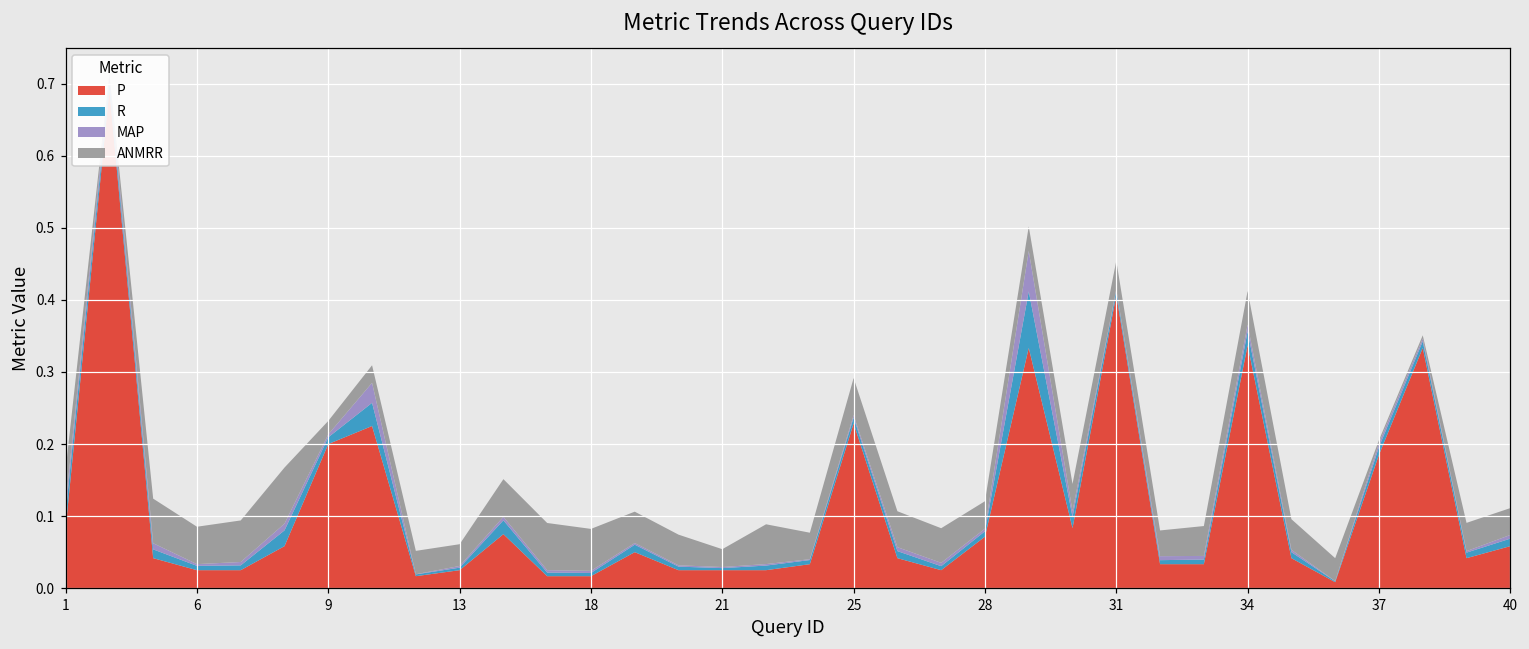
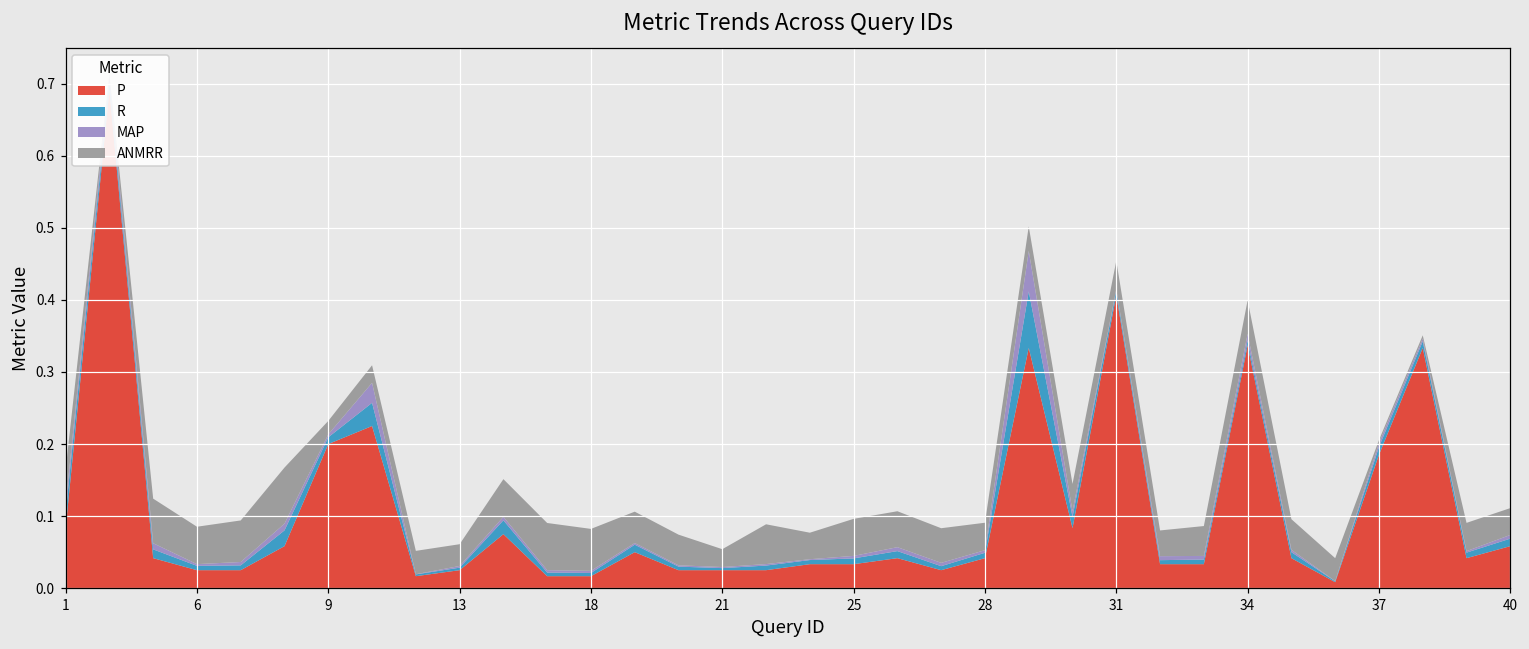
  {
    "P": {
      "1": 0.08,
      "6": 0.03,
      "9": 0.20,
      "18": 0.02,
-     "25": 0.23,
-     "28": 0.07,
+     "25": 0.03,
+     "28": 0.04,
      "31": 0.41,
      "34": 0.34,
      "37": 0.19,
      "40": 0.06
    },
    "R": {
      "1": 0.02,
      "9": 0.01,
-     "34": 0.02,
+     "34": 0.01,
      "37": 0.01,
      "40": 0.01
    }
  }
